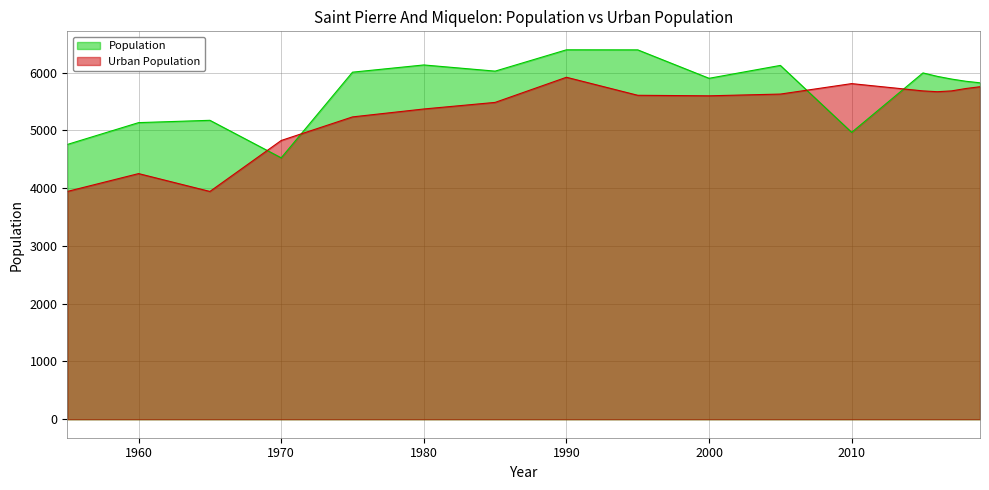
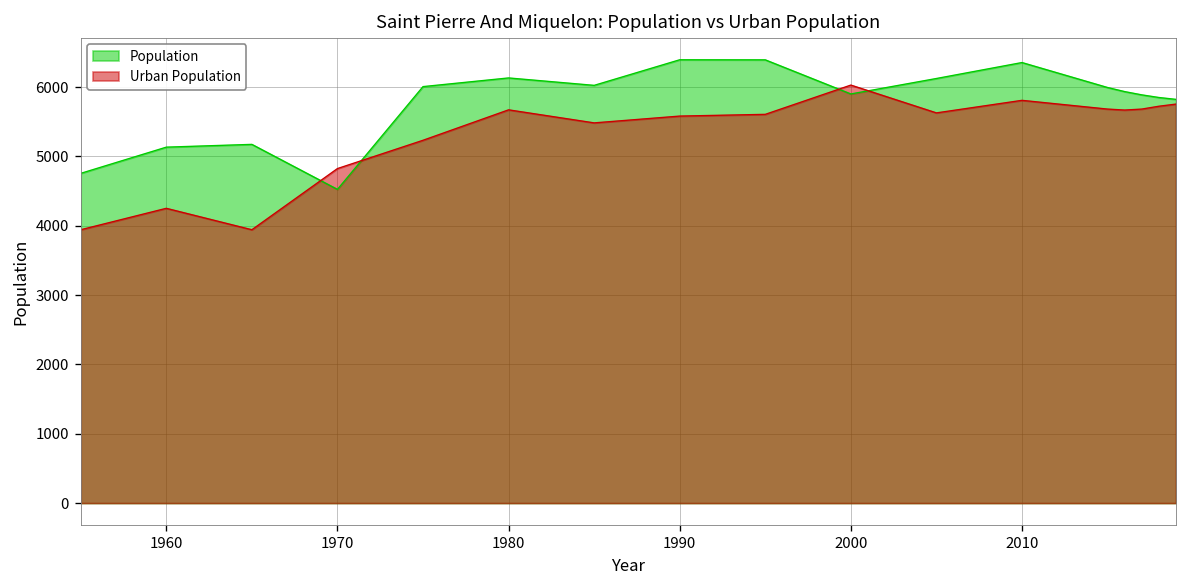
  {
    "Population": {
      "1960": 5100,
      "1970": 4500,
      "1980": 6100,
      "1990": 6400,
      "2000": 5900,
-     "2010": 5000
+     "2010": 6400
    },
    "Urban Population": {
      "1960": 4300,
      "1970": 4800,
-     "1980": 5400,
-     "1990": 5900,
-     "2000": 5600,
+     "1980": 5700,
+     "1990": 5600,
+     "2000": 6000,
      "2010": 5800
    }
  }
